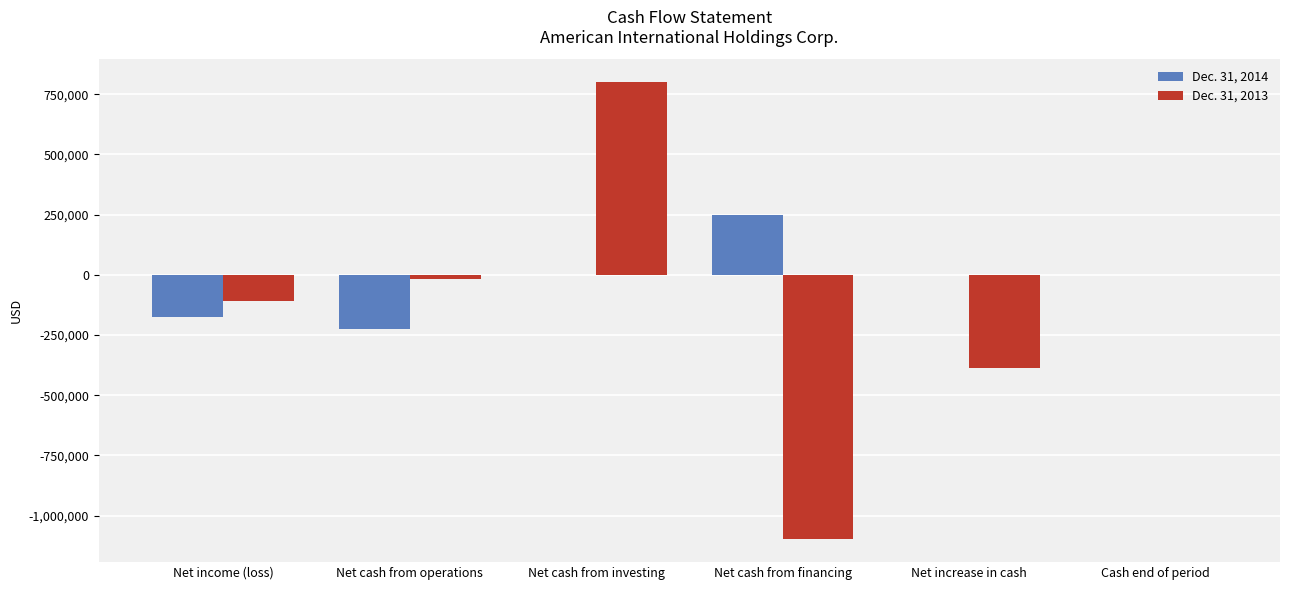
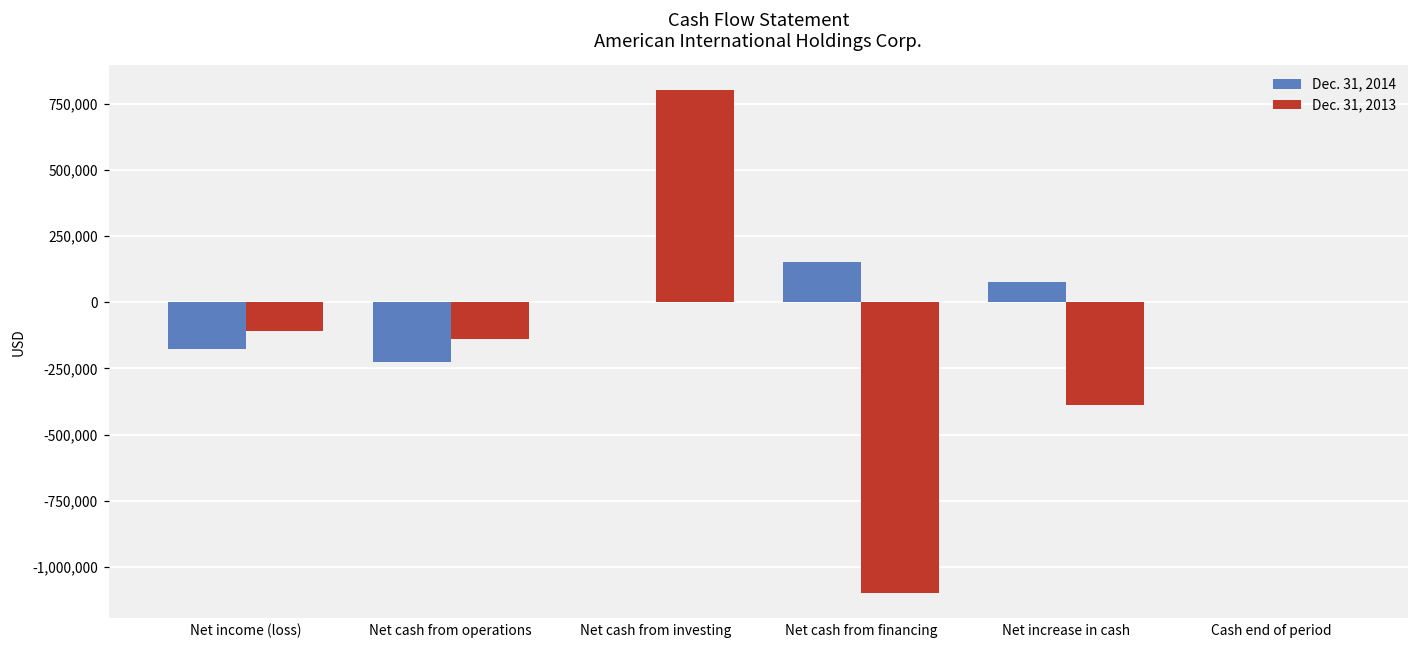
  {
    "Dec. 31, 2014": {
      "Net income (loss)": "-180,000",
      "Net cash from operations": "-230,000",
      "Net cash from investing": "0",
-     "Net cash from financing": "250,000",
-     "Net increase in cash": "0"
+     "Net cash from financing": "150,000",
+     "Net increase in cash": "80,000"
    },
    "Dec. 31, 2013": {
      "Net income (loss)": "-110,000",
-     "Net cash from operations": "-20,000",
+     "Net cash from operations": "-140,000",
      "Net cash from investing": "800,000",
      "Net cash from financing": "-1,100,000",
      "Net increase in cash": "-390,000",
      "Cash end of period": "0"
    }
  }
